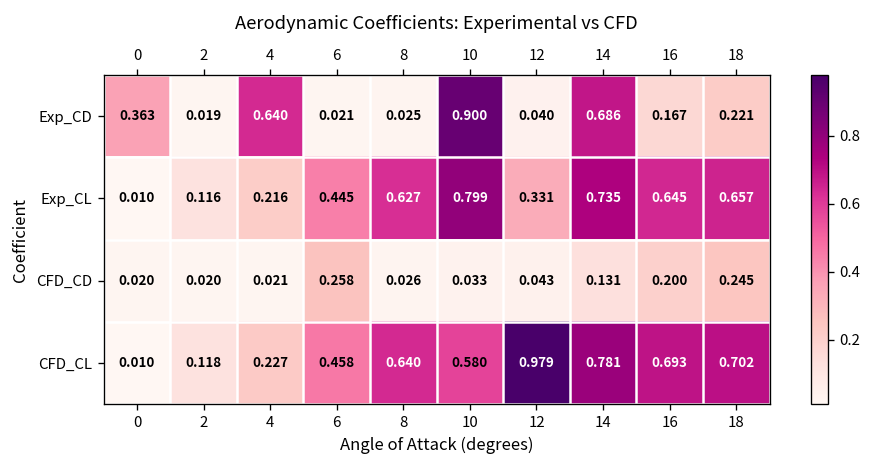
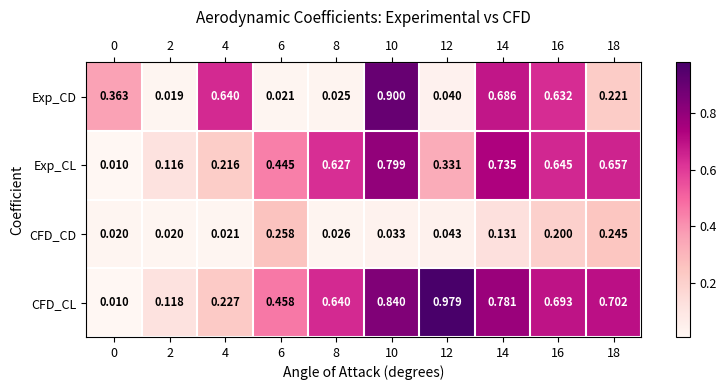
  {
    "Exp_CD": {
      "0": 0.363,
      "2": 0.019,
      "4": 0.640,
      "6": 0.021,
      "8": 0.025,
      "10": 0.900,
      "12": 0.040,
      "14": 0.686,
-     "16": 0.167,
+     "16": 0.632,
      "18": 0.221
    },
    "Exp_CL": {
      "0": 0.010,
      "2": 0.116,
      "4": 0.216,
      "6": 0.445,
      "8": 0.627,
      "10": 0.799,
      "12": 0.331,
      "14": 0.735,
      "16": 0.645,
      "18": 0.657
    },
    "CFD_CD": {
      "0": 0.020,
      "2": 0.020,
      "4": 0.021,
      "6": 0.258,
      "8": 0.026,
      "10": 0.033,
      "12": 0.043,
      "14": 0.131,
      "16": 0.200,
      "18": 0.245
    },
    "CFD_CL": {
      "0": 0.010,
      "2": 0.118,
      "4": 0.227,
      "6": 0.458,
      "8": 0.640,
-     "10": 0.580,
+     "10": 0.840,
      "12": 0.979,
      "14": 0.781,
      "16": 0.693,
      "18": 0.702
    }
  }
